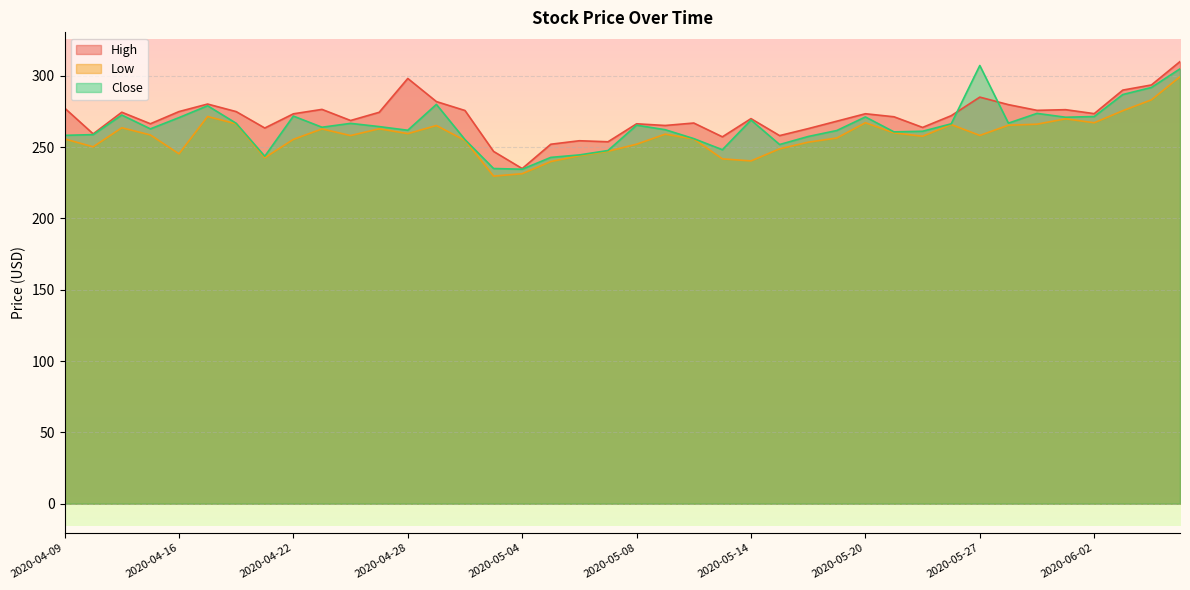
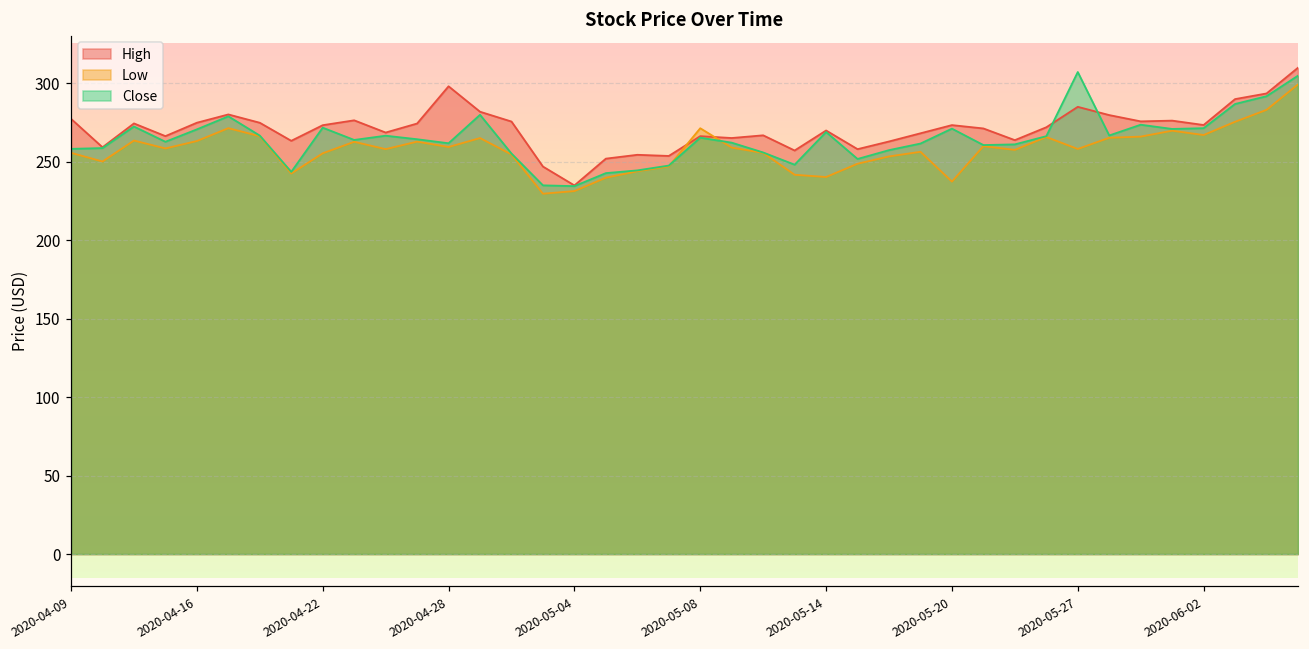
  {
    "High": {
      "2020-04-09": 277,
      "2020-04-16": 275,
      "2020-04-28": 298,
      "2020-05-20": 273,
      "2020-05-27": 285,
      "2020-06-02": 273
    },
    "Low": {
      "2020-04-09": 256,
-     "2020-04-16": 245,
+     "2020-04-16": 263,
      "2020-04-22": 255,
      "2020-04-28": 259,
      "2020-05-04": 231,
-     "2020-05-08": 252,
+     "2020-05-08": 271,
      "2020-05-14": 240,
-     "2020-05-20": 267,
+     "2020-05-20": 237,
      "2020-05-27": 258,
      "2020-06-02": 267
    },
    "Close": {
      "2020-04-09": 258,
      "2020-04-16": 271,
      "2020-04-28": 262,
      "2020-05-20": 271,
      "2020-05-27": 307,
      "2020-06-02": 271
    }
  }
